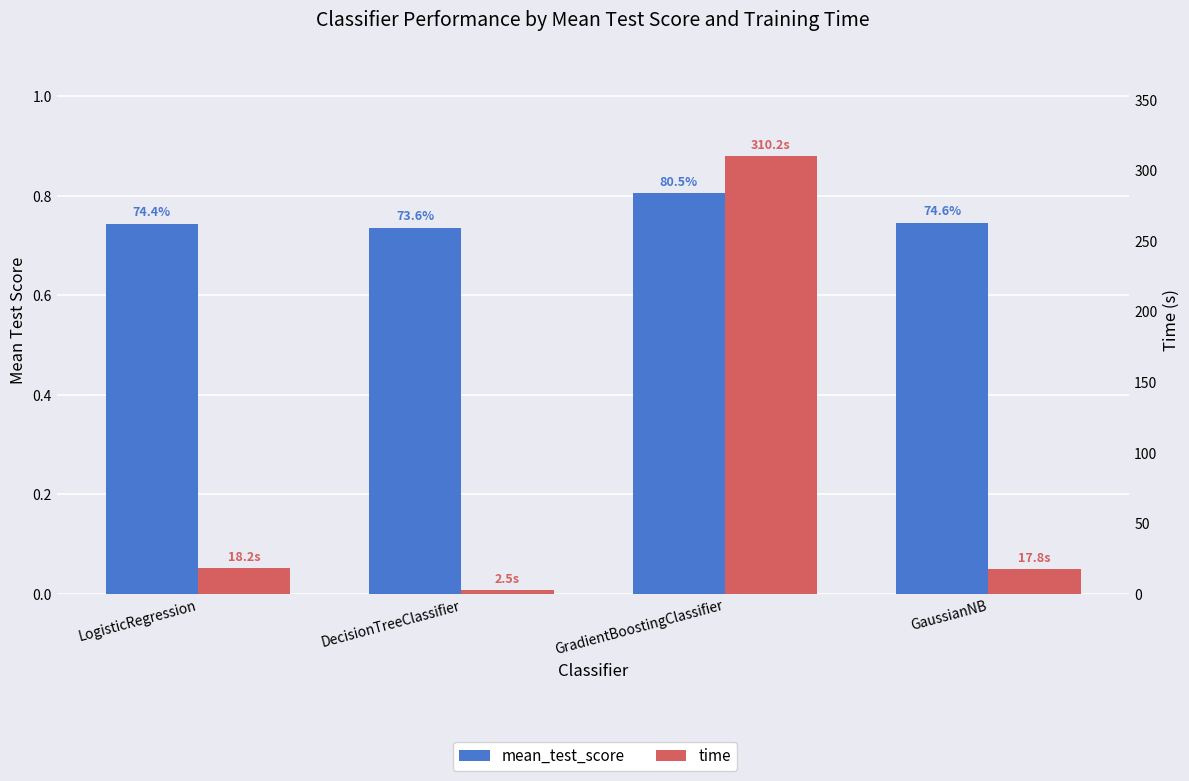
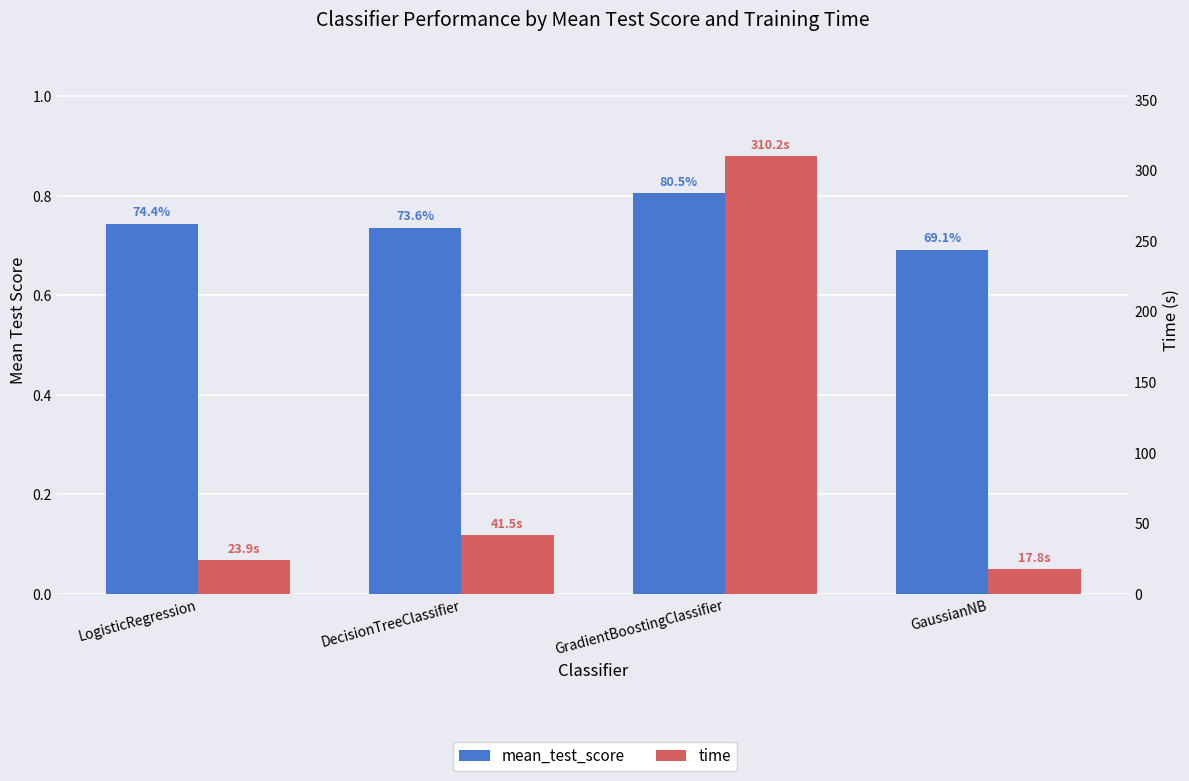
  {
    "mean_test_score": {
      "LogisticRegression": "74.4%",
      "DecisionTreeClassifier": "73.6%",
      "GradientBoostingClassifier": "80.5%",
-     "GaussianNB": "74.6%"
+     "GaussianNB": "69.1%"
    },
    "time": {
-     "LogisticRegression": "18.2s",
-     "DecisionTreeClassifier": "2.5s",
+     "LogisticRegression": "23.9s",
+     "DecisionTreeClassifier": "41.5s",
      "GradientBoostingClassifier": "310.2s",
      "GaussianNB": "17.8s"
    }
  }
